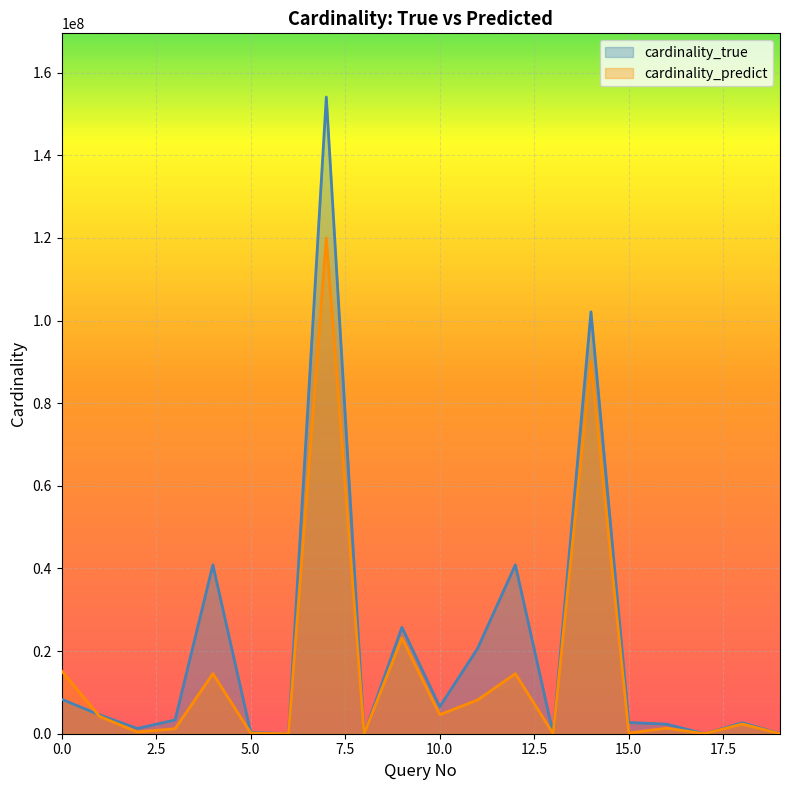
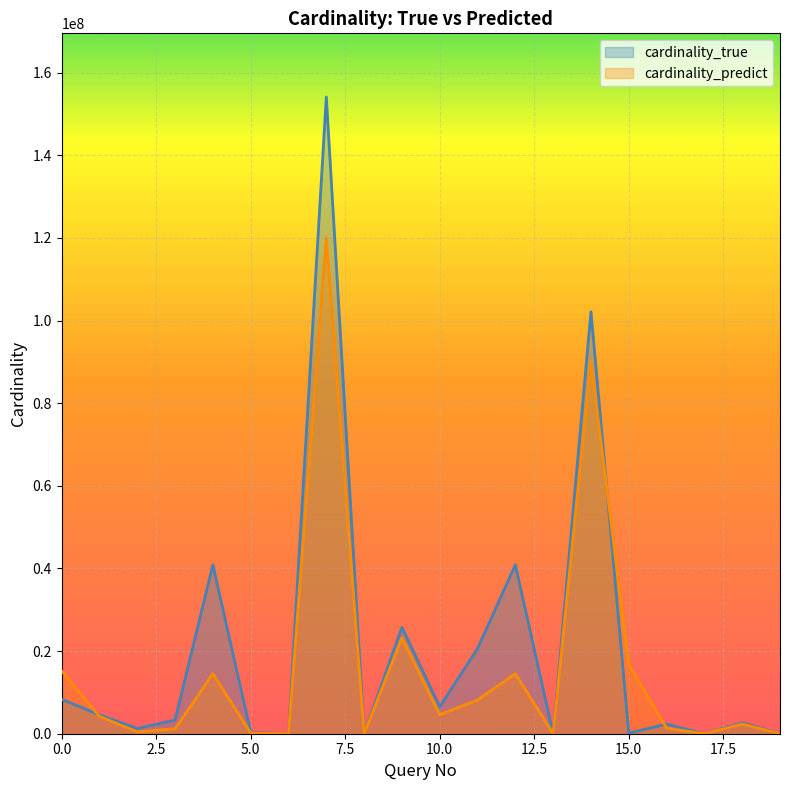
  {
    "cardinality_true": {
      "0.0": 8000000,
      "10.0": 7000000,
-     "15.0": 3000000
+     "15.0": 0
    },
    "cardinality_predict": {
      "0.0": 15000000,
      "10.0": 5000000,
-     "15.0": 0
+     "15.0": 17000000
    }
  }
